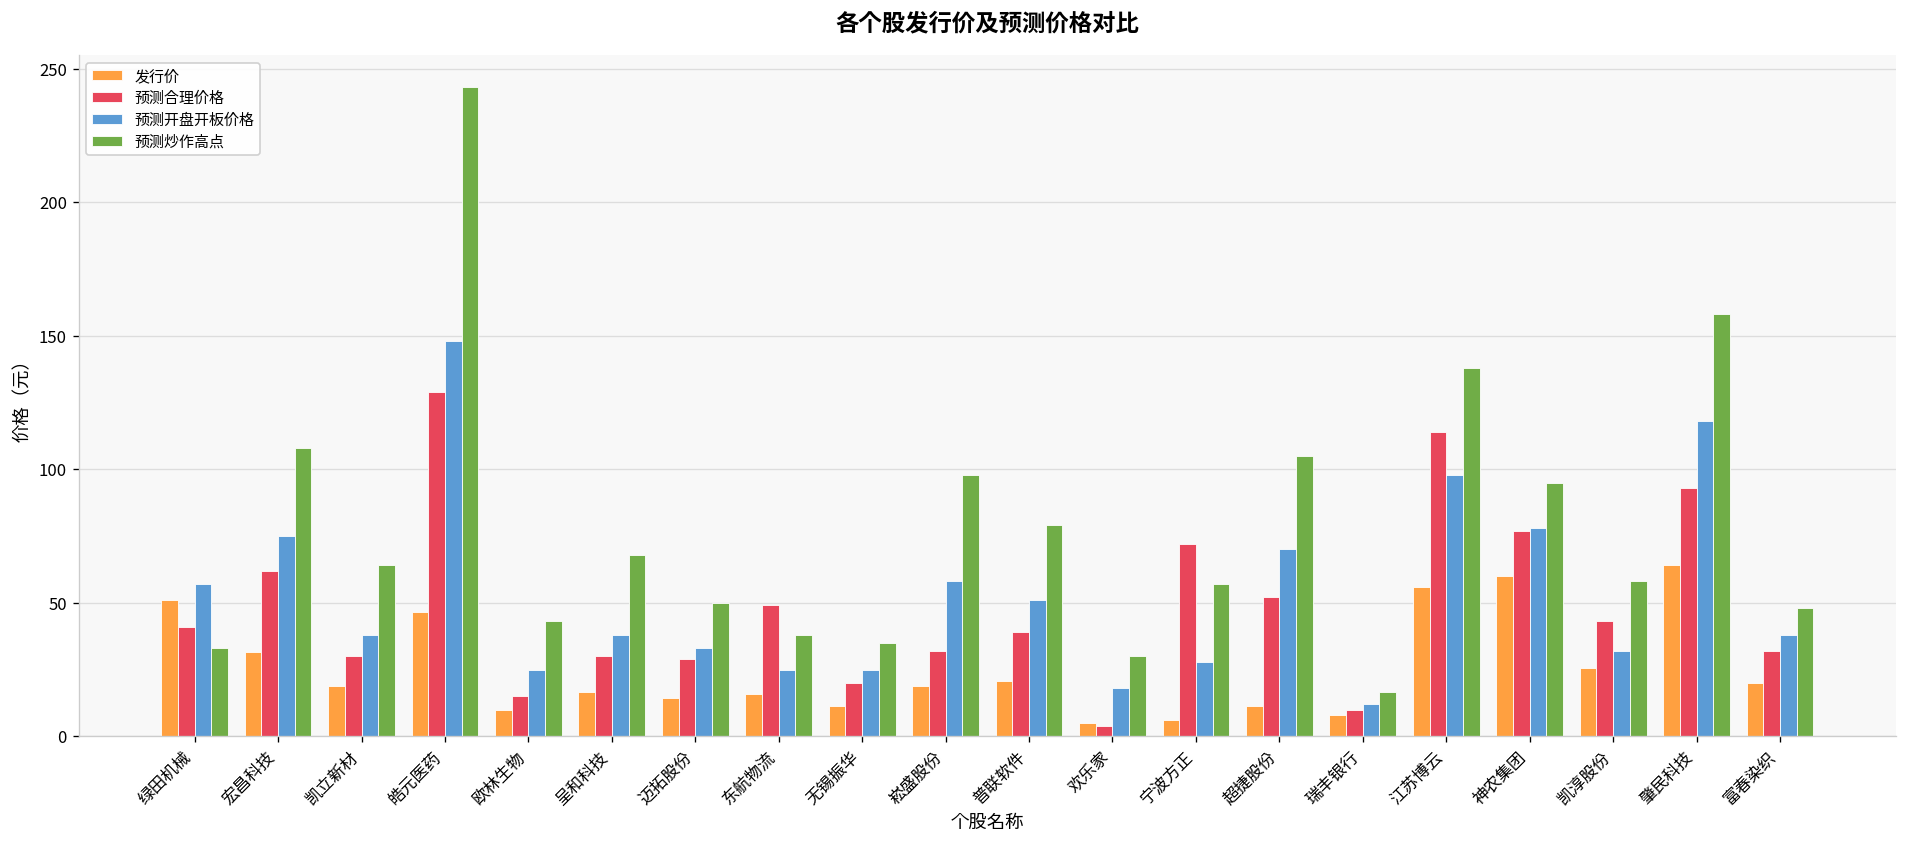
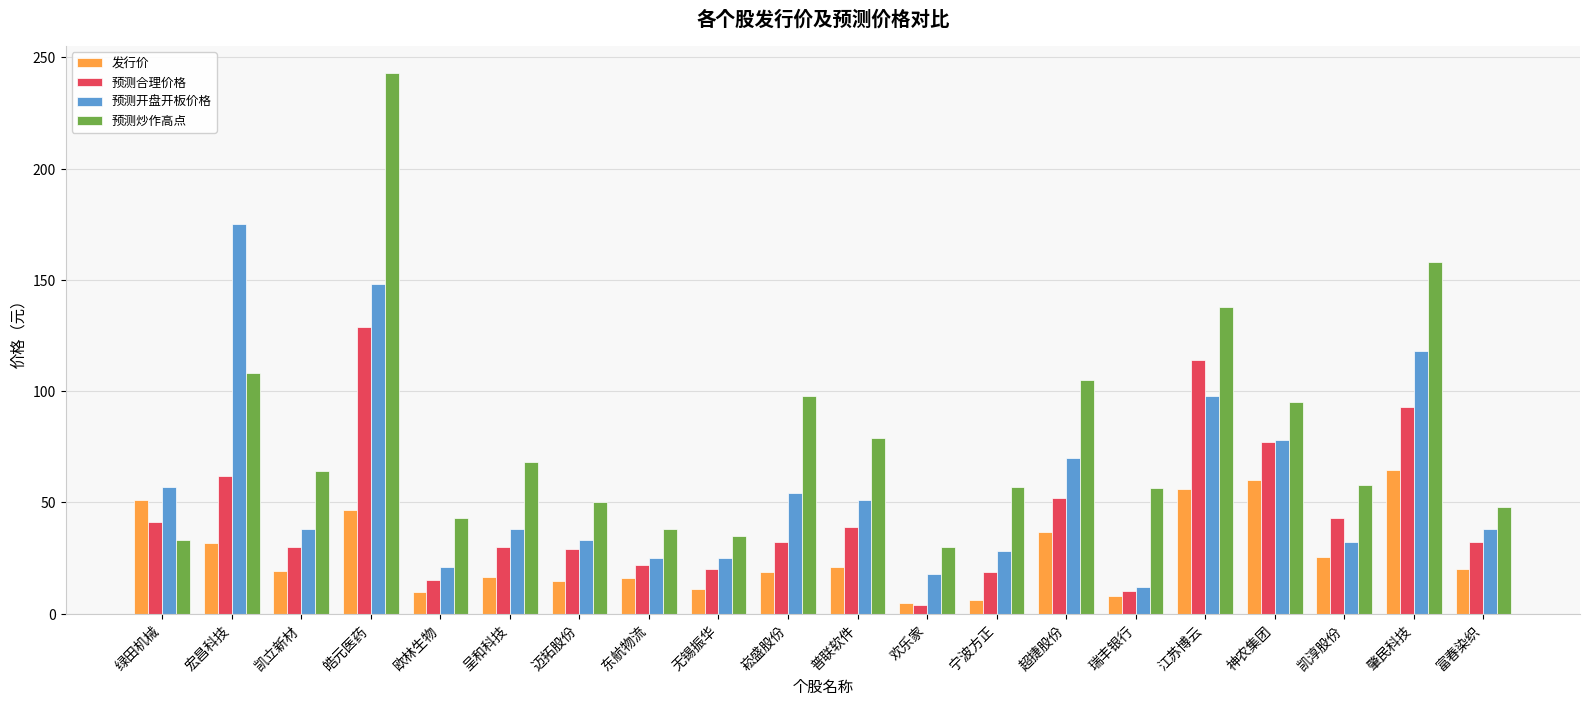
  {
    "发行价": {
      "绿田机械": 51,
      "宏昌科技": 32,
      "凯立新材": 19,
      "皓元医药": 47,
      "欧林生物": 10,
      "呈和科技": 16,
      "迈拓股份": 14,
      "东航物流": 16,
      "无锡振华": 11,
      "崧盛股份": 19,
      "普联软件": 21,
      "欢乐家": 5,
      "宁波方正": 6,
-     "超捷股份": 11,
+     "超捷股份": 36,
      "瑞丰银行": 8,
      "江苏博云": 56,
      "神农集团": 60,
      "凯淳股份": 26,
      "肇民科技": 64,
      "富春染织": 20
    },
    "预测合理价格": {
      "绿田机械": 41,
      "宏昌科技": 62,
      "凯立新材": 30,
      "皓元医药": 129,
      "欧林生物": 15,
      "呈和科技": 30,
      "迈拓股份": 29,
-     "东航物流": 49,
+     "东航物流": 22,
      "无锡振华": 20,
      "崧盛股份": 32,
      "普联软件": 39,
      "欢乐家": 4,
-     "宁波方正": 72,
+     "宁波方正": 19,
      "超捷股份": 52,
      "瑞丰银行": 10,
      "江苏博云": 114,
      "神农集团": 77,
      "凯淳股份": 43,
      "肇民科技": 93,
      "富春染织": 32
    },
    "预测开盘开板价格": {
      "绿田机械": 57,
-     "宏昌科技": 75,
+     "宏昌科技": 175,
      "凯立新材": 38,
      "皓元医药": 148,
-     "欧林生物": 25,
+     "欧林生物": 21,
      "呈和科技": 38,
      "迈拓股份": 33,
      "东航物流": 25,
      "无锡振华": 25,
-     "崧盛股份": 58,
+     "崧盛股份": 54,
      "普联软件": 51,
      "欢乐家": 18,
      "宁波方正": 28,
      "超捷股份": 70,
      "瑞丰银行": 12,
      "江苏博云": 98,
      "神农集团": 78,
      "凯淳股份": 32,
      "肇民科技": 118,
      "富春染织": 38
    },
    "预测炒作高点": {
      "绿田机械": 33,
      "宏昌科技": 108,
      "凯立新材": 64,
      "皓元医药": 243,
      "欧林生物": 43,
      "呈和科技": 68,
      "迈拓股份": 50,
      "东航物流": 38,
      "无锡振华": 35,
      "崧盛股份": 98,
      "普联软件": 79,
      "欢乐家": 30,
      "宁波方正": 57,
      "超捷股份": 105,
-     "瑞丰银行": 17,
+     "瑞丰银行": 56,
      "江苏博云": 138,
      "神农集团": 95,
      "凯淳股份": 58,
      "肇民科技": 158,
      "富春染织": 48
    }
  }
